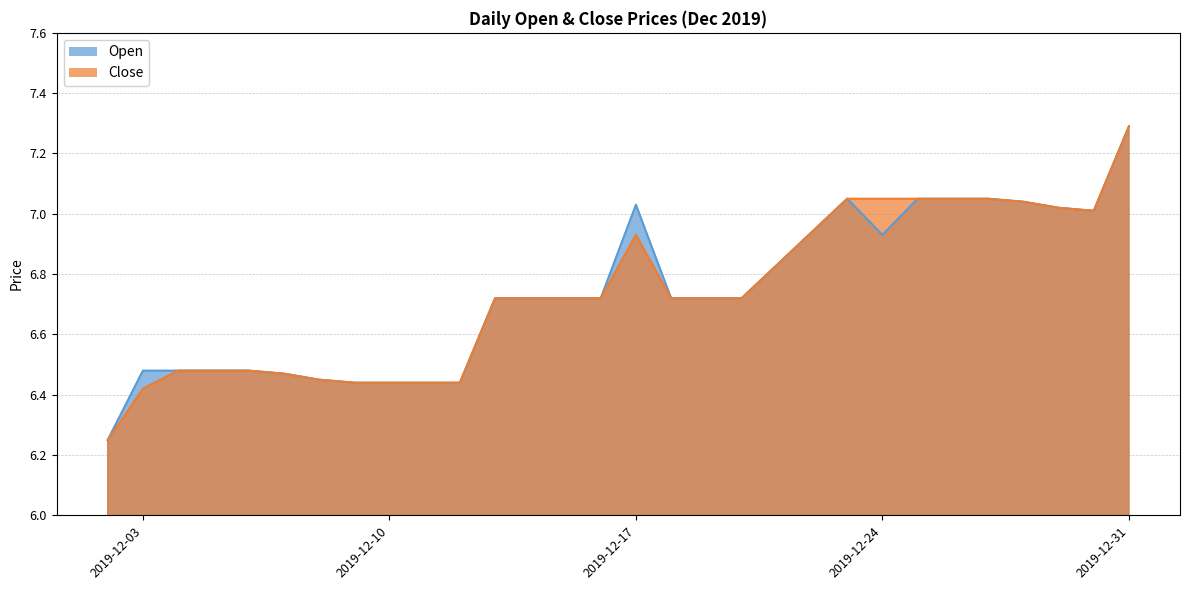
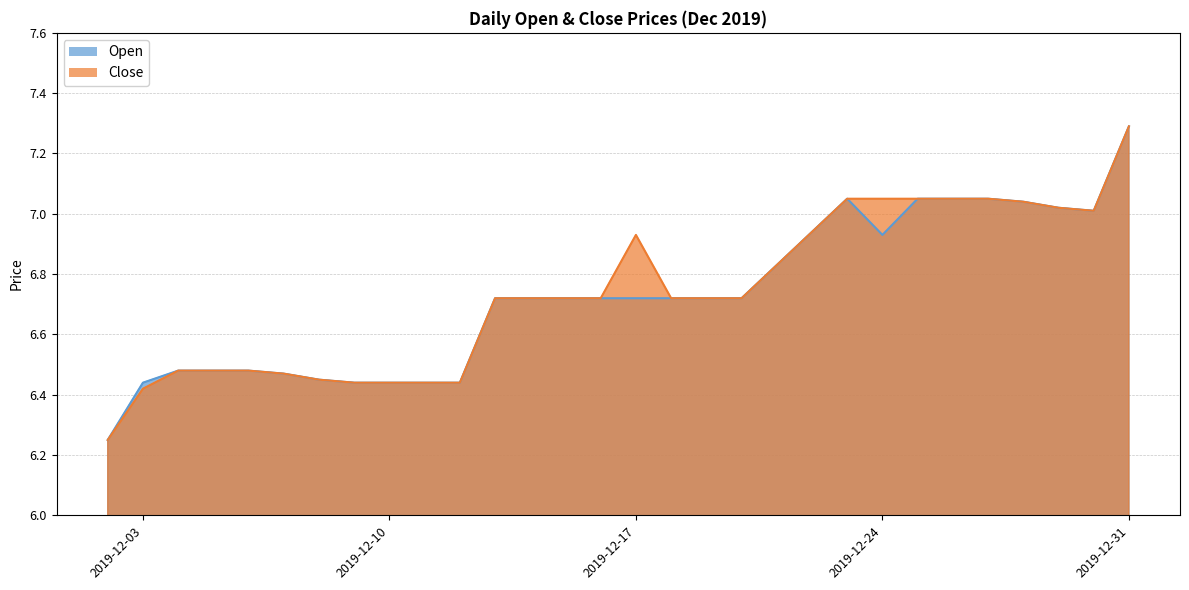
  {
    "Open": {
-     "2019-12-03": 6.48,
-     "2019-12-17": 7.03,
+     "2019-12-03": 6.44,
+     "2019-12-17": 6.72,
      "2019-12-24": 6.93
    },
    "Close": {
      "2019-12-03": 6.42,
      "2019-12-17": 6.93,
      "2019-12-24": 7.05
    }
  }
